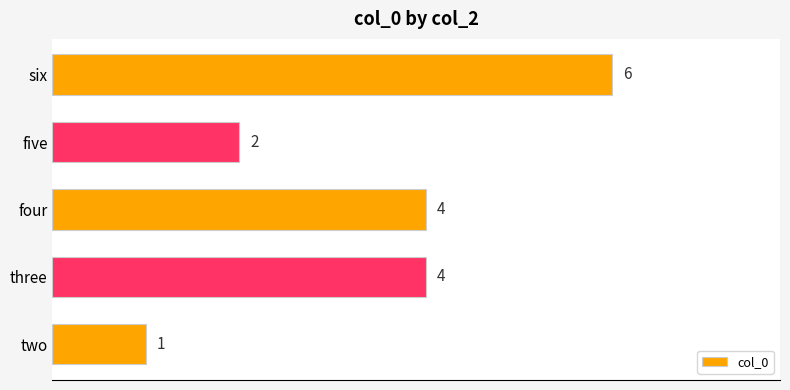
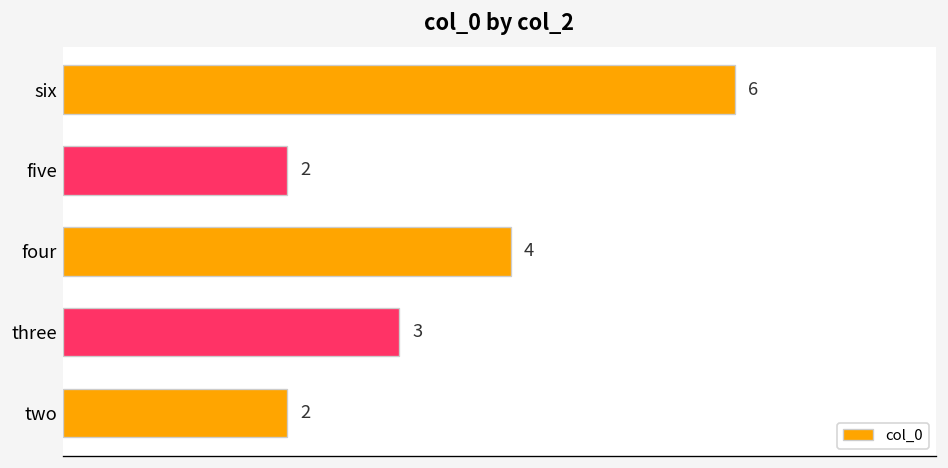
  {
    "six": 6,
    "five": 2,
    "four": 4,
-   "three": 4,
-   "two": 1
+   "three": 3,
+   "two": 2
  }
